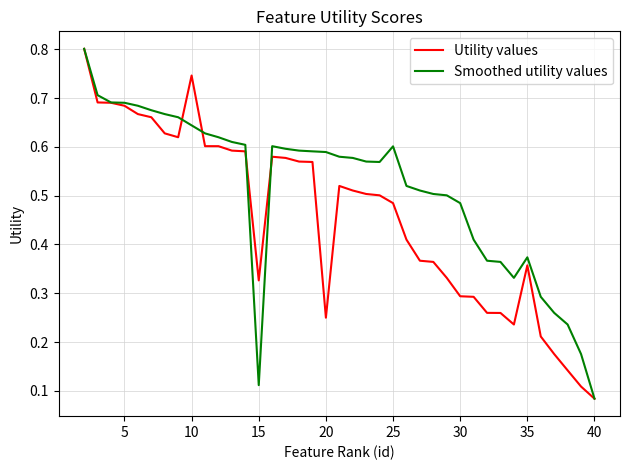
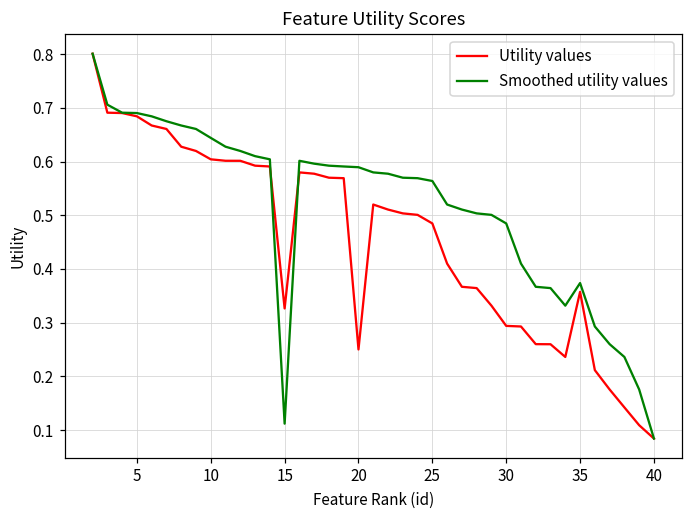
  {
    "Utility values": {
      "5": 0.68,
-     "10": 0.75,
+     "10": 0.60,
      "15": 0.33,
      "20": 0.25,
      "25": 0.48,
      "30": 0.29,
      "35": 0.36
    },
    "Smoothed utility values": {
      "5": 0.69,
      "10": 0.64,
      "15": 0.11,
      "20": 0.59,
-     "25": 0.60,
+     "25": 0.56,
      "30": 0.48,
      "35": 0.37
    }
  }
